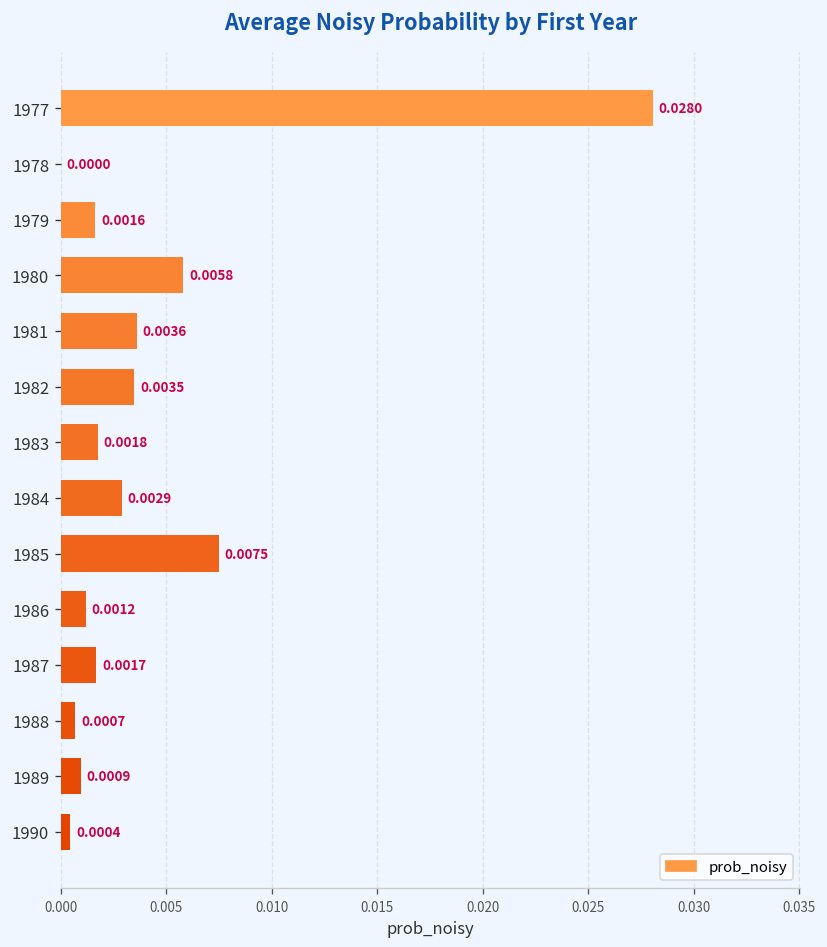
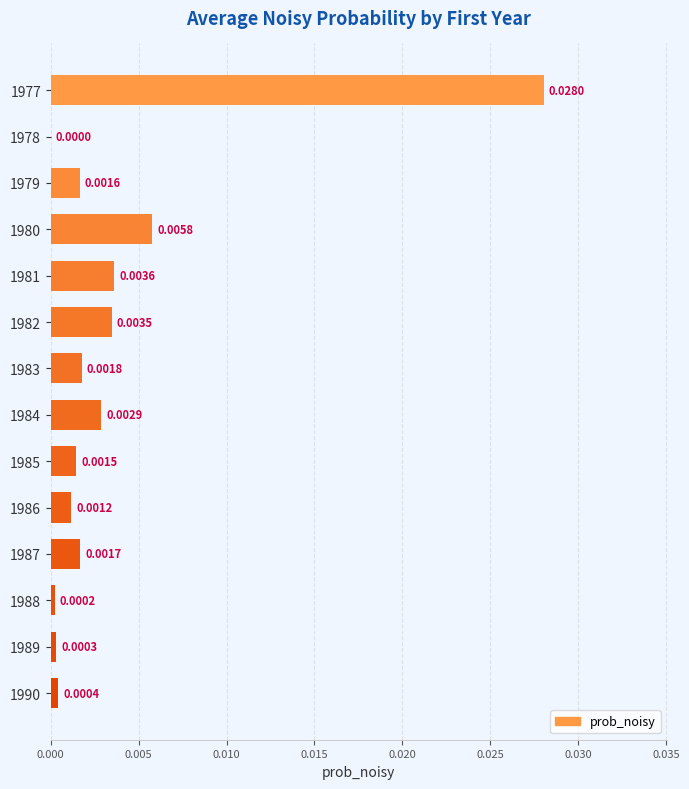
  {
    "1977": 0.0280,
    "1978": 0.0000,
    "1979": 0.0016,
    "1980": 0.0058,
    "1981": 0.0036,
    "1982": 0.0035,
    "1983": 0.0018,
    "1984": 0.0029,
-   "1985": 0.0075,
+   "1985": 0.0015,
    "1986": 0.0012,
    "1987": 0.0017,
-   "1988": 0.0007,
-   "1989": 0.0009,
+   "1988": 0.0002,
+   "1989": 0.0003,
    "1990": 0.0004
  }
